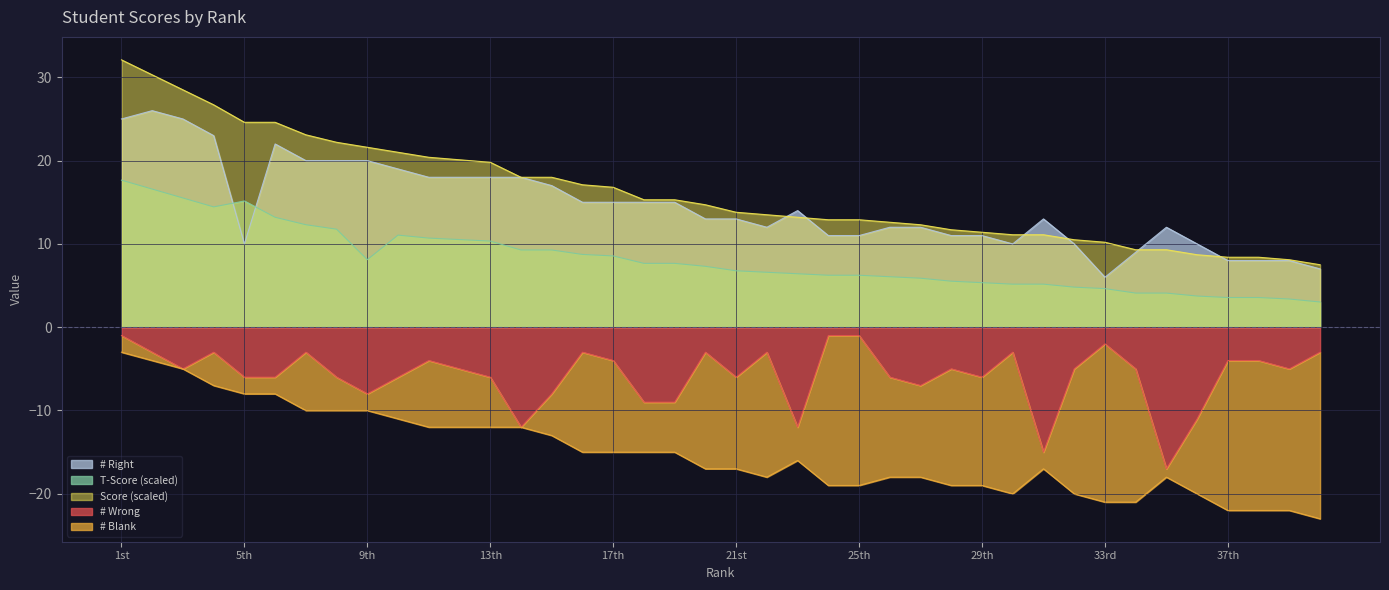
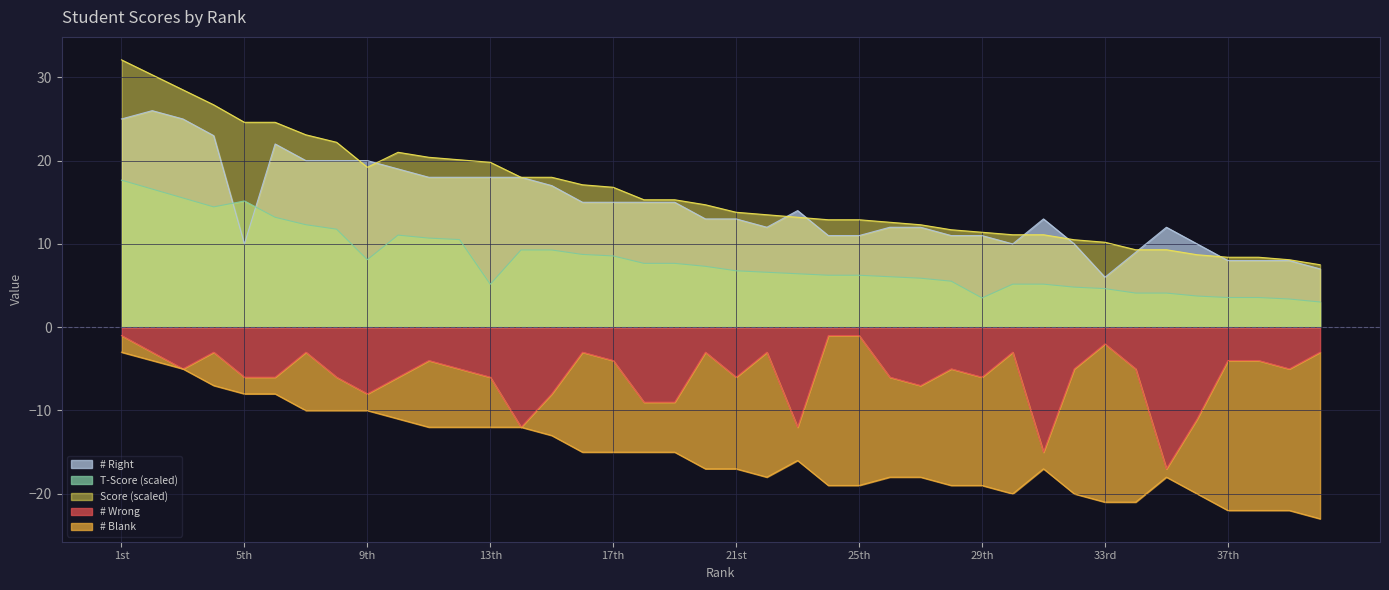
  {
    "# Right": {
      "1st": 25,
      "5th": 10,
      "9th": 20,
      "13th": 18,
      "17th": 15,
      "21st": 13,
      "25th": 11,
      "29th": 11,
      "33rd": 6,
      "37th": 8
    },
    "T-Score (scaled)": {
      "1st": 18,
      "5th": 15,
      "9th": 8,
-     "13th": 10,
+     "13th": 5,
      "17th": 9,
      "21st": 7,
      "25th": 6,
-     "29th": 5,
+     "29th": 4,
      "33rd": 5,
      "37th": 4
    },
    "Score (scaled)": {
      "1st": 32,
      "5th": 25,
-     "9th": 22,
+     "9th": 19,
      "13th": 20,
      "17th": 17,
      "21st": 14,
      "25th": 13,
      "29th": 11,
      "33rd": 10,
      "37th": 8
    }
  }
